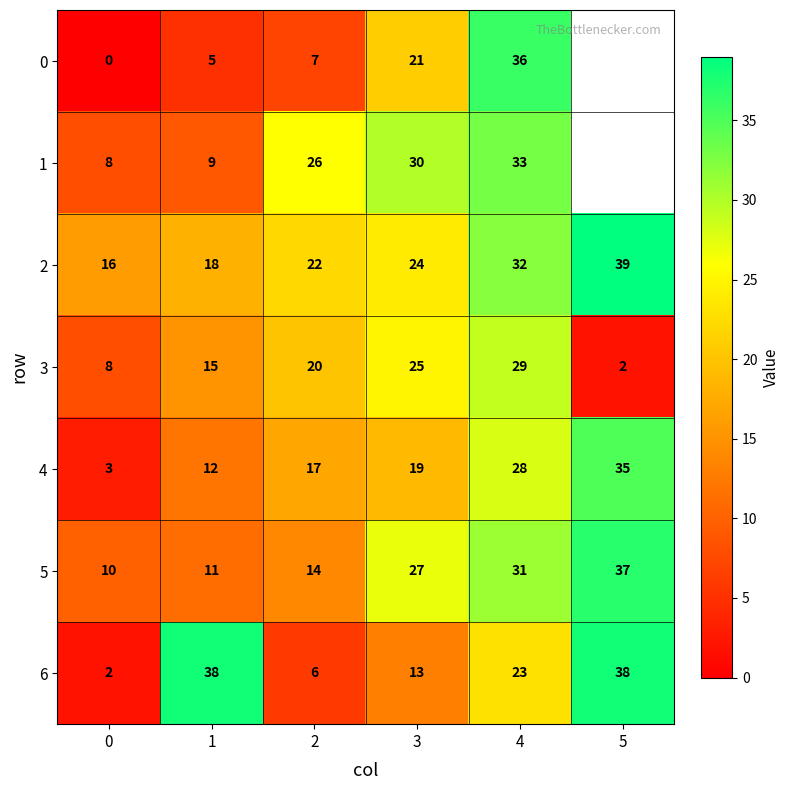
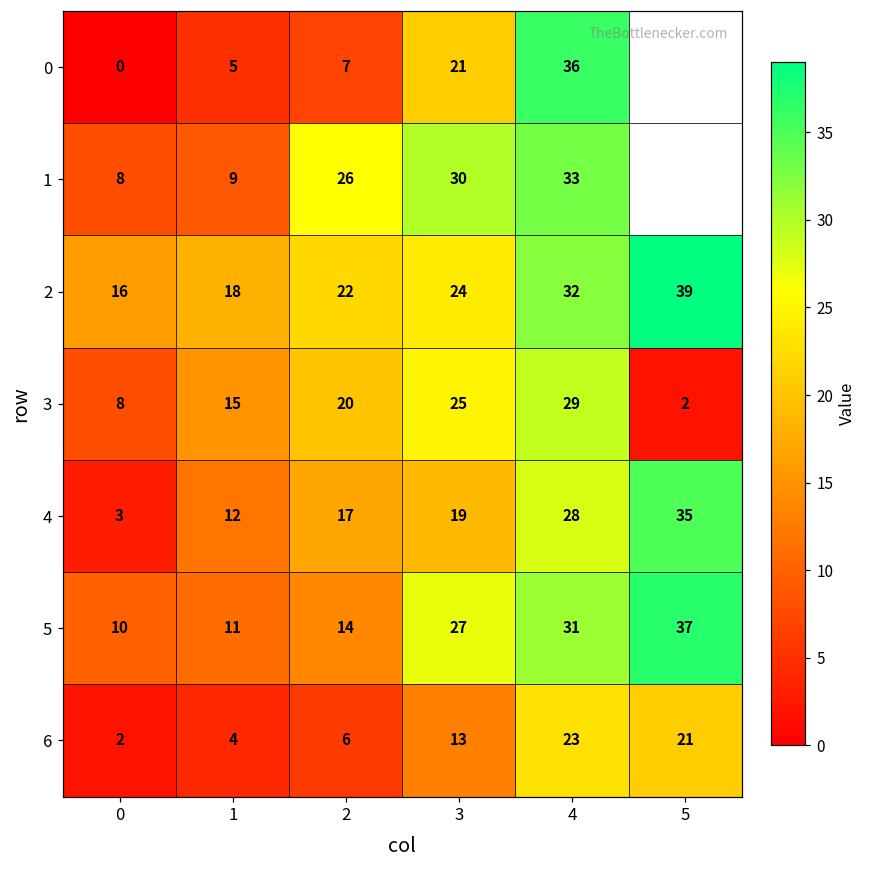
  {
    "0": {
      "0": 0,
      "1": 5,
      "2": 7,
      "3": 21,
      "4": 36
    },
    "1": {
      "0": 8,
      "1": 9,
      "2": 26,
      "3": 30,
      "4": 33
    },
    "2": {
      "0": 16,
      "1": 18,
      "2": 22,
      "3": 24,
      "4": 32,
      "5": 39
    },
    "3": {
      "0": 8,
      "1": 15,
      "2": 20,
      "3": 25,
      "4": 29,
      "5": 2
    },
    "4": {
      "0": 3,
      "1": 12,
      "2": 17,
      "3": 19,
      "4": 28,
      "5": 35
    },
    "5": {
      "0": 10,
      "1": 11,
      "2": 14,
      "3": 27,
      "4": 31,
      "5": 37
    },
    "6": {
      "0": 2,
-     "1": 38,
+     "1": 4,
      "2": 6,
      "3": 13,
      "4": 23,
-     "5": 38
+     "5": 21
    }
  }
